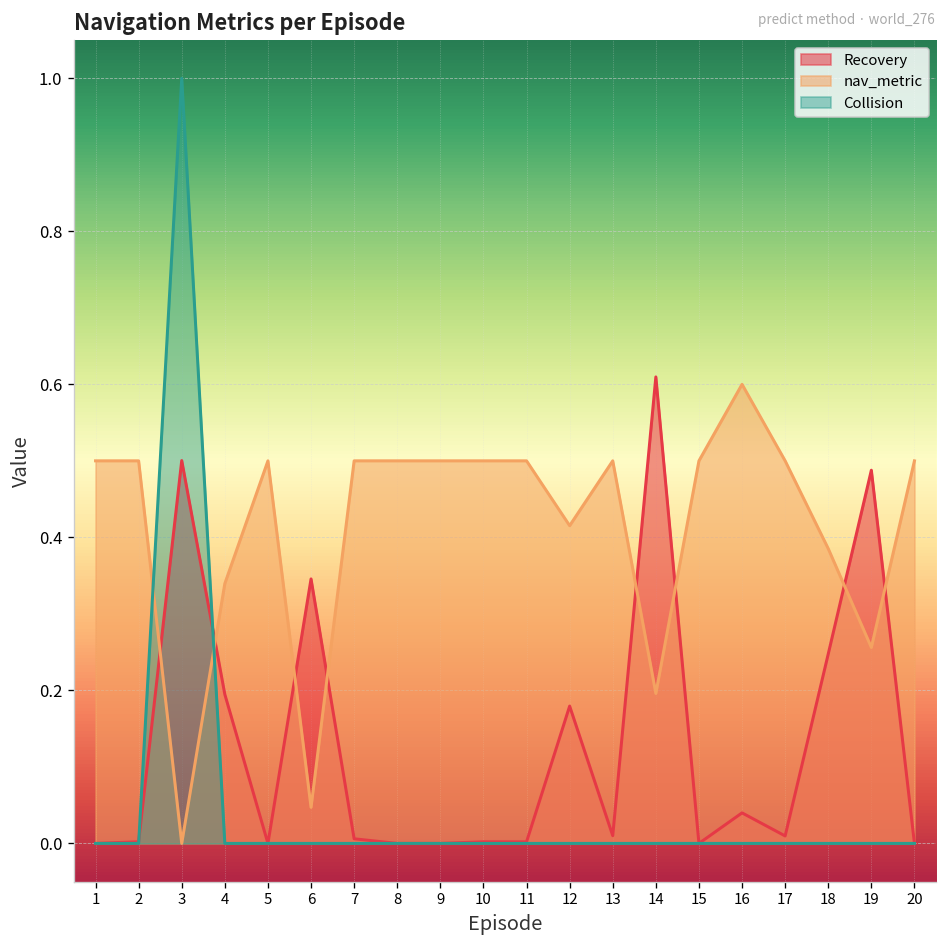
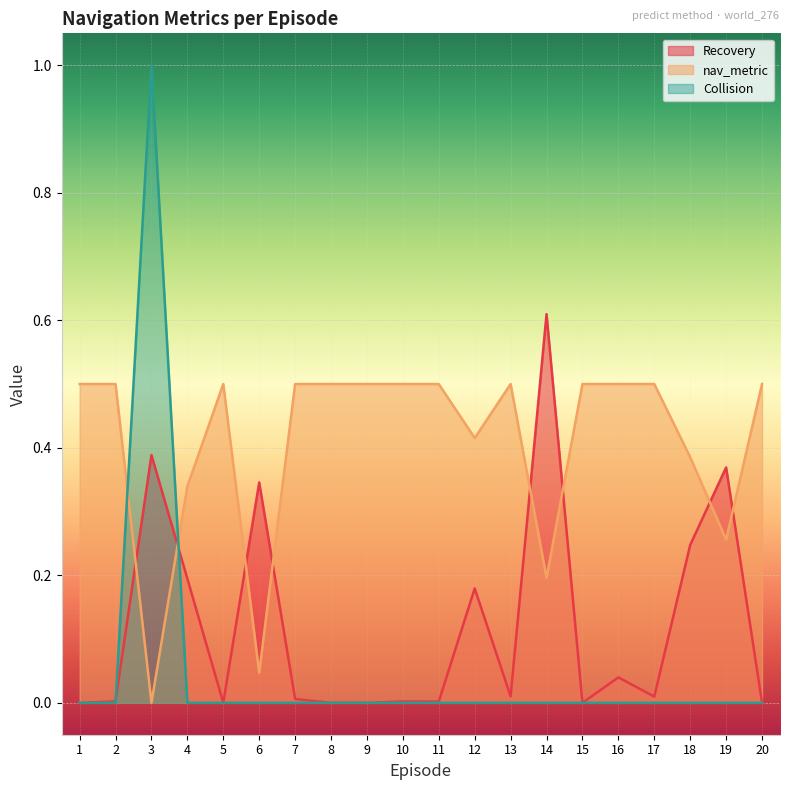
  {
    "Recovery": {
-     "3": 0.50,
+     "3": 0.39,
      "4": 0.19,
      "6": 0.35,
      "7": 0.01,
      "12": 0.18,
      "13": 0.01,
      "14": 0.61,
      "16": 0.04,
      "17": 0.01,
      "18": 0.25,
-     "19": 0.49
+     "19": 0.37
    },
    "nav_metric": {
      "1": 0.5,
      "2": 0.5,
      "3": 0.0,
      "4": 0.34,
      "5": 0.5,
      "6": 0.05,
      "7": 0.5,
      "8": 0.5,
      "9": 0.5,
      "10": 0.5,
      "11": 0.5,
      "12": 0.42,
      "13": 0.5,
      "14": 0.20,
      "15": 0.5,
-     "16": 0.6,
+     "16": 0.5,
      "17": 0.5,
      "18": 0.39,
      "19": 0.26,
      "20": 0.5
    },
    "Collision": {
      "3": 1.00,
      "4": 0.00,
      "6": 0.00,
      "7": 0.00,
      "12": 0.00,
      "13": 0.00,
      "14": 0.00,
      "16": 0.00,
      "17": 0.00,
      "18": 0.00,
      "19": 0.00
    }
  }
